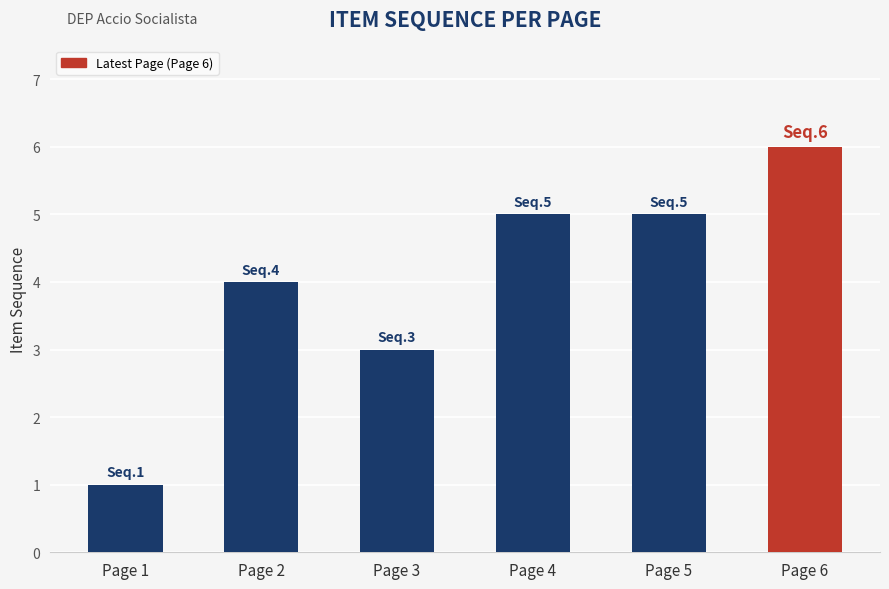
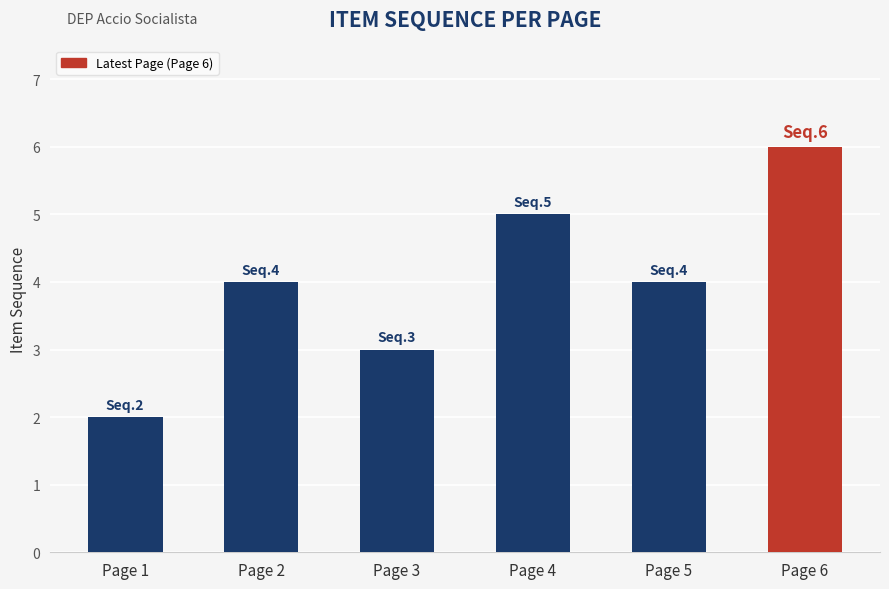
  {
-   "Page 1": 1,
+   "Page 1": 2,
    "Page 2": 4,
    "Page 3": 3,
    "Page 4": 5,
-   "Page 5": 5,
+   "Page 5": 4,
    "Page 6": 6
  }
